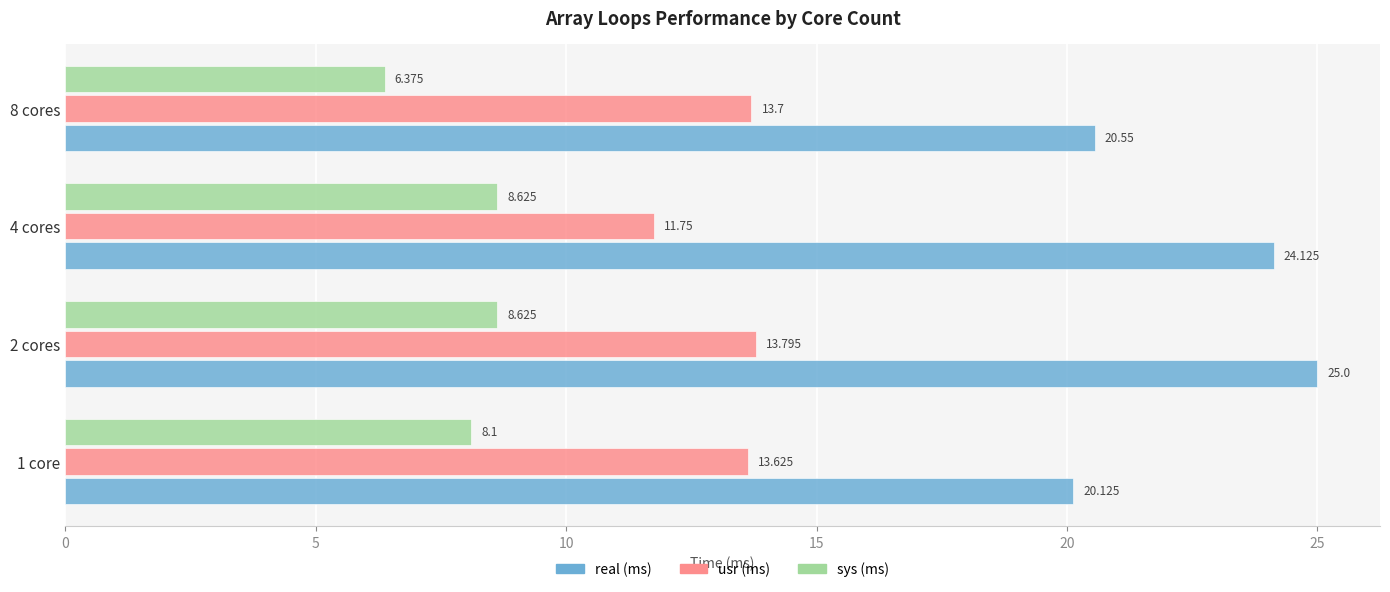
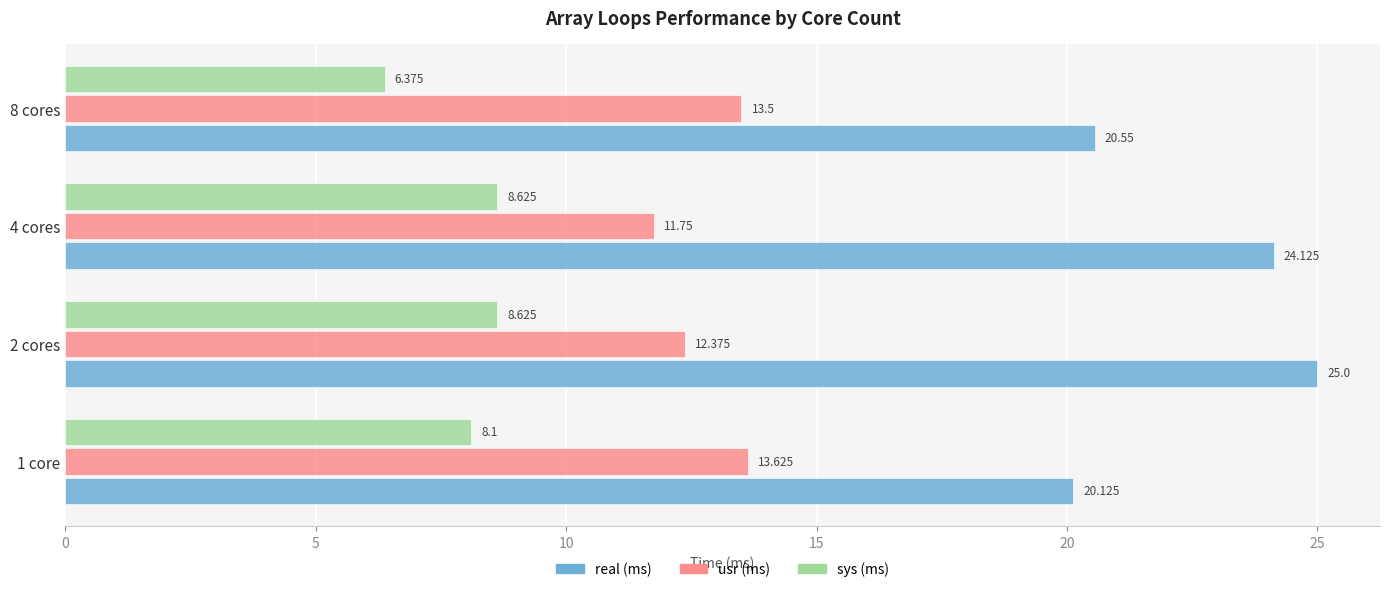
  {
    "real (ms)": {
      "8 cores": 20.55,
      "4 cores": 24.125,
      "2 cores": 25.0,
      "1 core": 20.125
    },
    "usr (ms)": {
-     "8 cores": 13.7,
+     "8 cores": 13.5,
      "4 cores": 11.75,
-     "2 cores": 13.795,
+     "2 cores": 12.375,
      "1 core": 13.625
    },
    "sys (ms)": {
      "8 cores": 6.375,
      "4 cores": 8.625,
      "2 cores": 8.625,
      "1 core": 8.1
    }
  }
